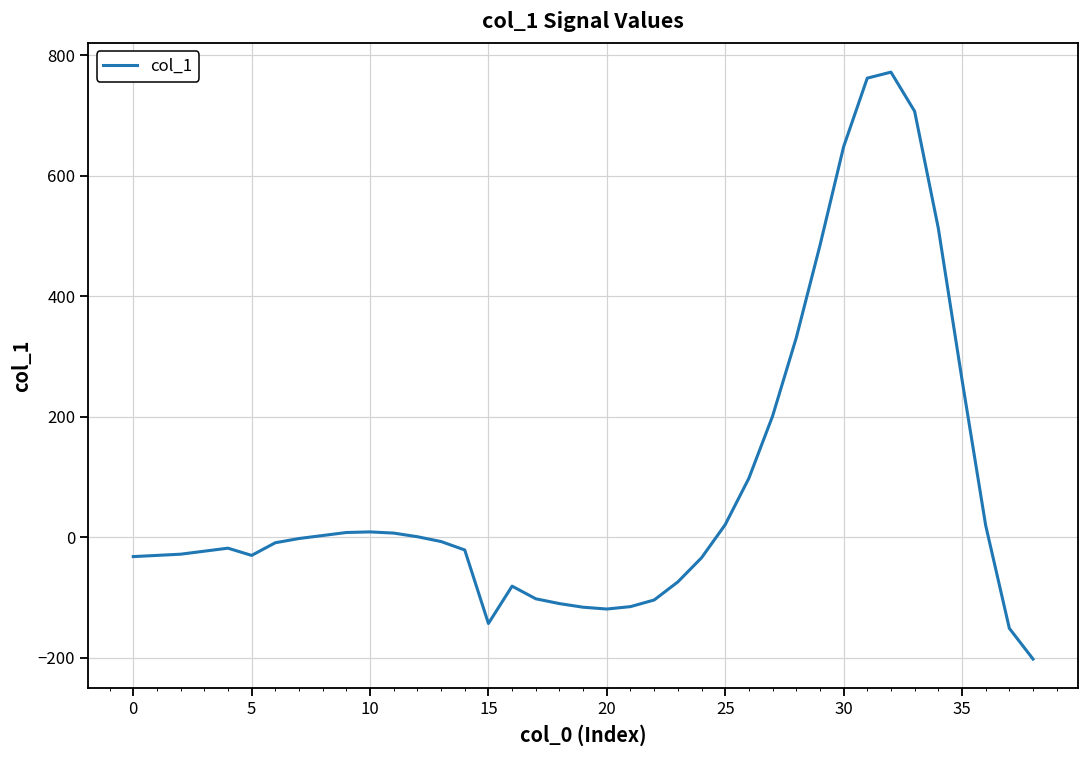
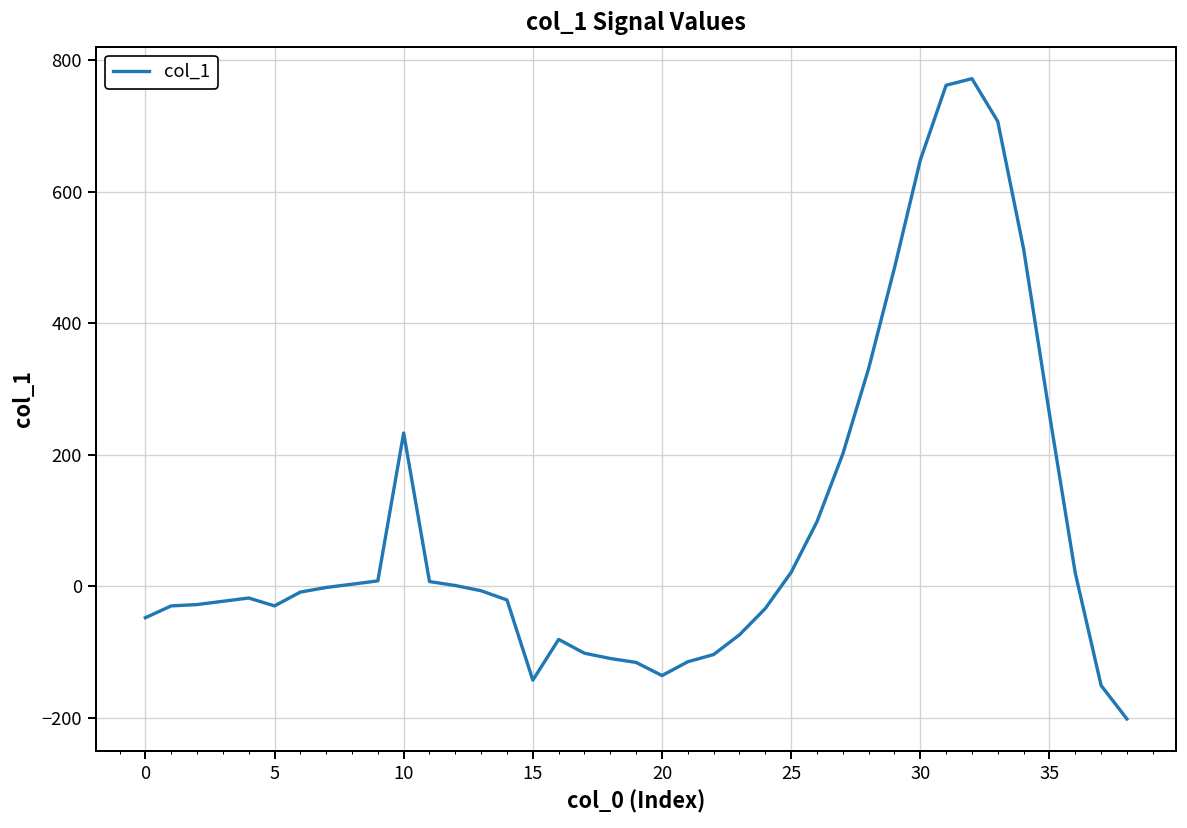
  {
-   "0": -30,
+   "0": -50,
    "5": -30,
-   "10": 10,
+   "10": 230,
    "15": -140,
-   "20": -120,
+   "20": -140,
    "25": 20,
    "30": 650,
    "35": 260
  }
